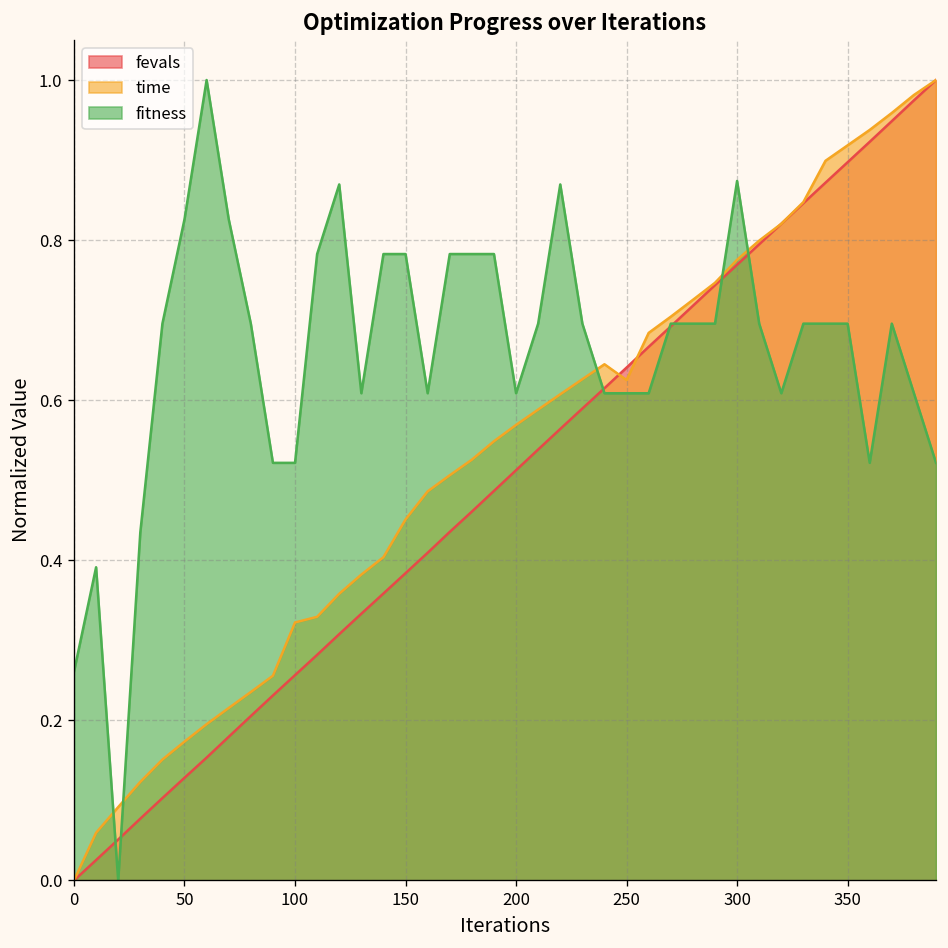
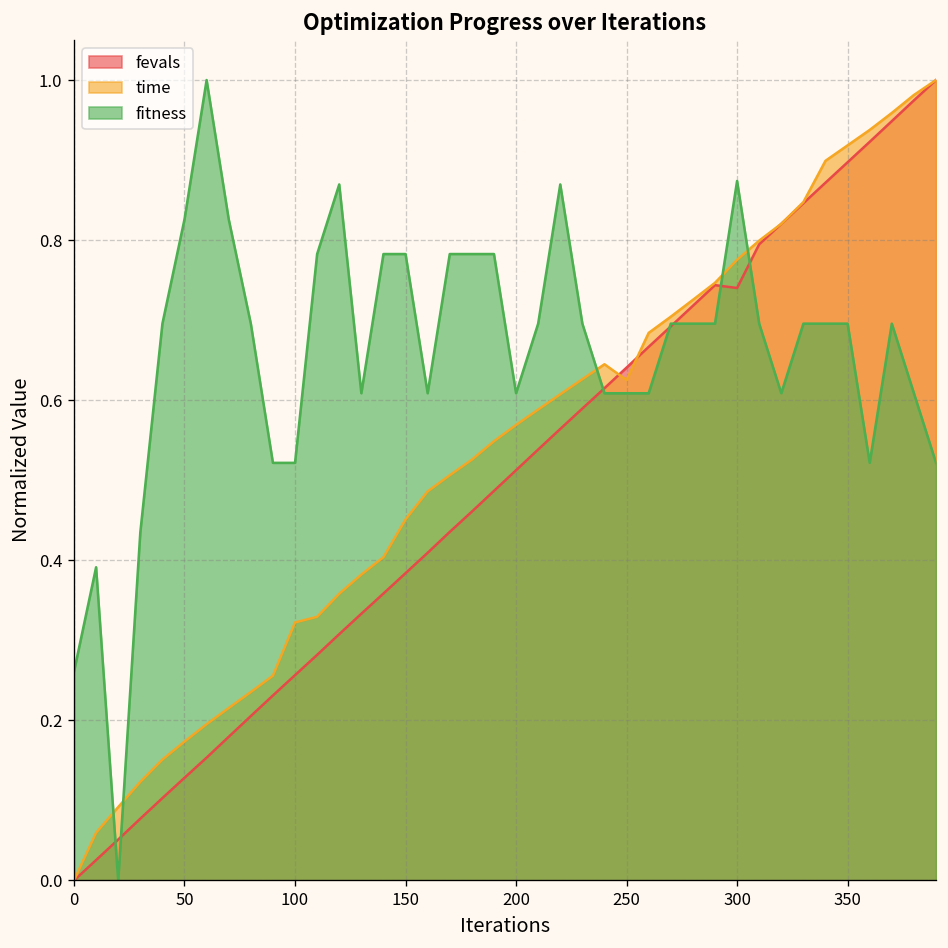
  {
    "fevals": {
      "50": 0.13,
      "100": 0.26,
      "150": 0.38,
      "200": 0.51,
      "250": 0.64,
-     "300": 0.77,
+     "300": 0.74,
      "350": 0.90
    },
    "time": {
      "50": 0.17,
      "100": 0.32,
      "150": 0.45,
      "200": 0.57,
      "250": 0.63,
      "300": 0.78,
      "350": 0.92
    },
    "fitness": {
      "0": 0.26,
      "50": 0.83,
      "100": 0.52,
      "150": 0.78,
      "200": 0.61,
      "250": 0.61,
      "300": 0.87,
      "350": 0.70
    }
  }
